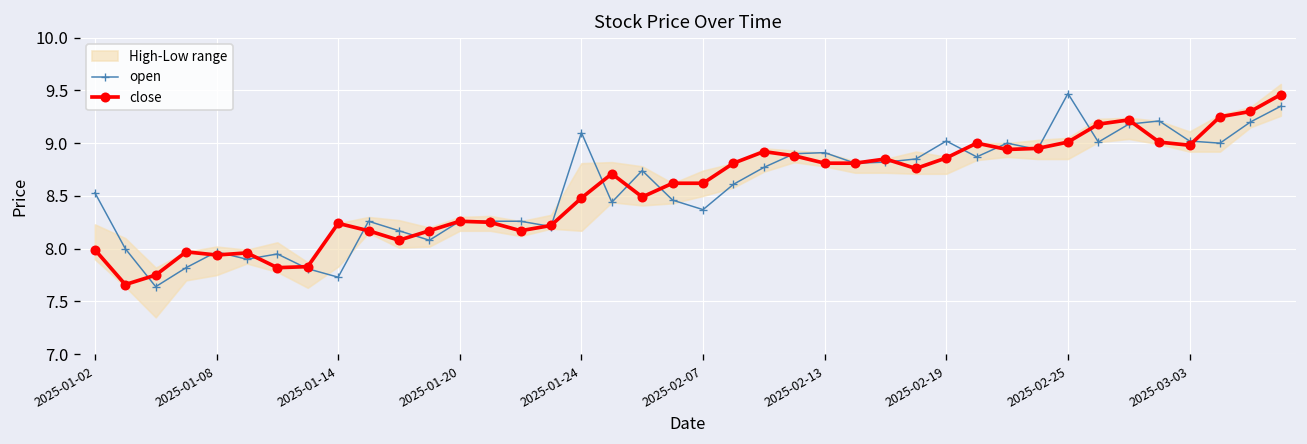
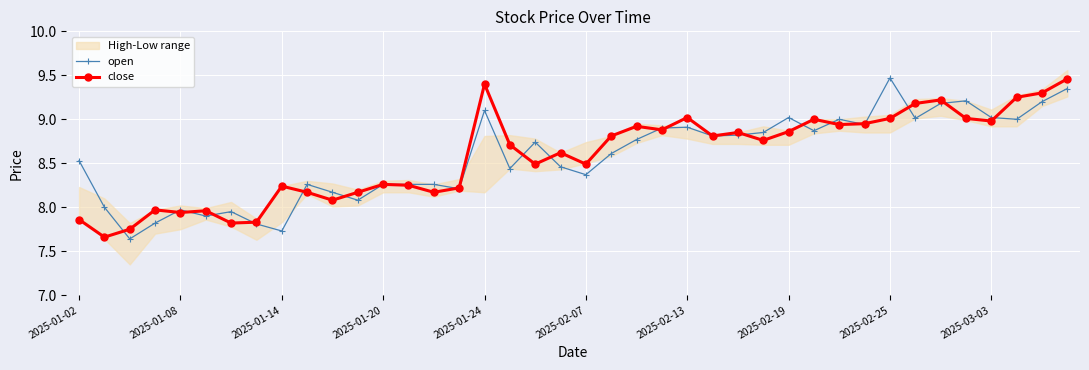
  {
    "open": {
      "2025-01-02": 8.5,
      "2025-01-08": 8.0,
      "2025-01-14": 7.7,
      "2025-01-24": 9.1,
      "2025-02-07": 8.4,
      "2025-02-19": 9.0,
      "2025-02-25": 9.5,
      "2025-03-03": 9.0
    },
    "close": {
-     "2025-01-02": 8.0,
+     "2025-01-02": 7.9,
      "2025-01-08": 7.9,
-     "2025-01-24": 8.5,
-     "2025-02-07": 8.6,
-     "2025-02-13": 8.8,
+     "2025-01-24": 9.4,
+     "2025-02-07": 8.5,
+     "2025-02-13": 9.0,
      "2025-02-25": 9.0,
      "2025-03-03": 9.0
    }
  }
